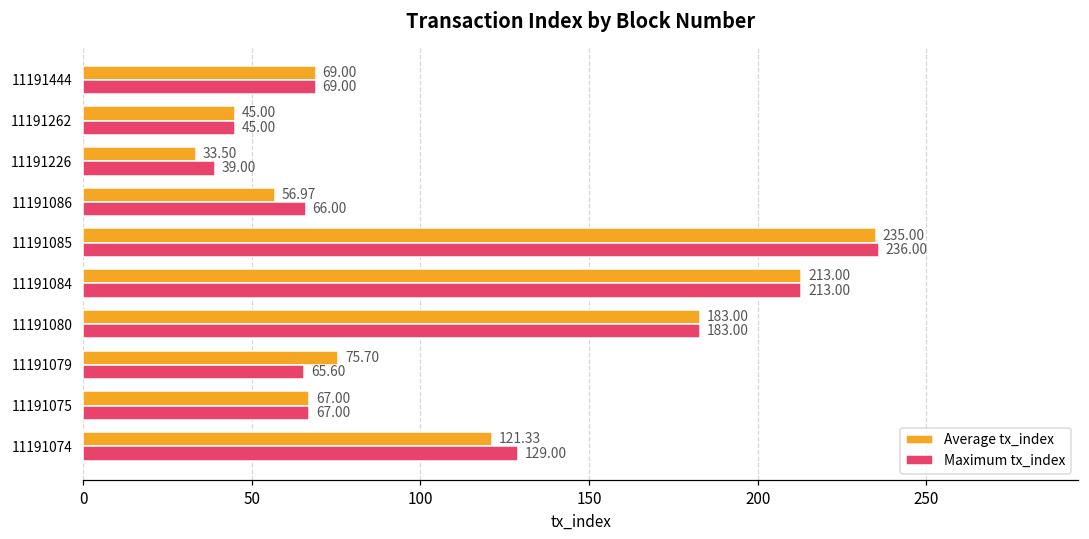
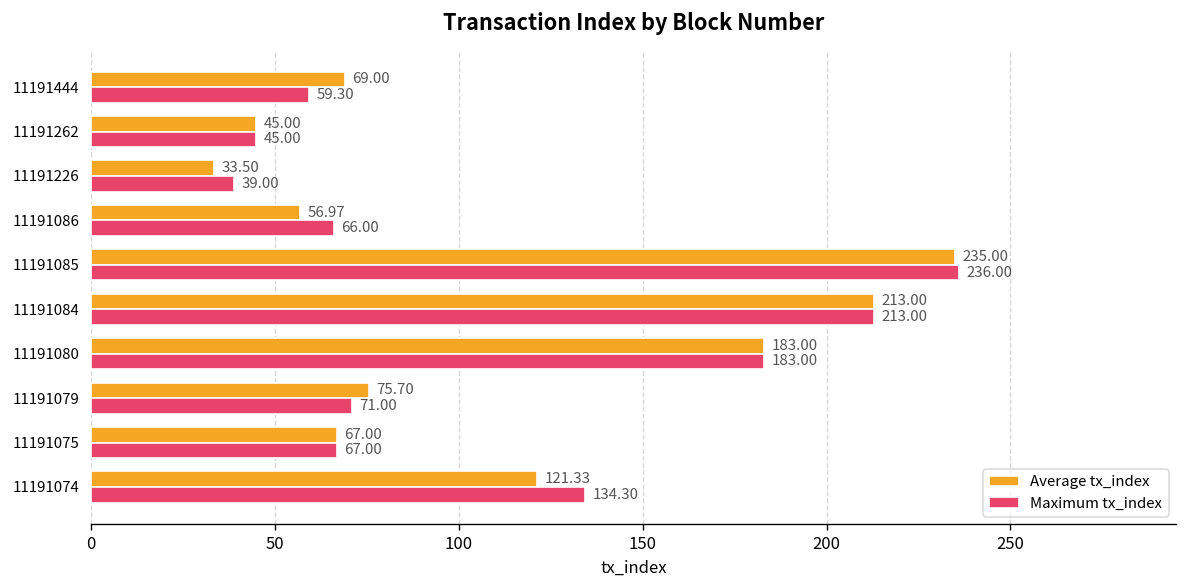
  {
    "Average tx_index": {
      "11191444": 69.00,
      "11191262": 45.00,
      "11191226": 33.50,
      "11191086": 56.97,
      "11191085": 235.00,
      "11191084": 213.00,
      "11191080": 183.00,
      "11191079": 75.70,
      "11191075": 67.00,
      "11191074": 121.33
    },
    "Maximum tx_index": {
-     "11191444": 69.00,
+     "11191444": 59.30,
      "11191262": 45.00,
      "11191226": 39.00,
      "11191086": 66.00,
      "11191085": 236.00,
      "11191084": 213.00,
      "11191080": 183.00,
-     "11191079": 65.60,
+     "11191079": 71.00,
      "11191075": 67.00,
-     "11191074": 129.00
+     "11191074": 134.30
    }
  }
